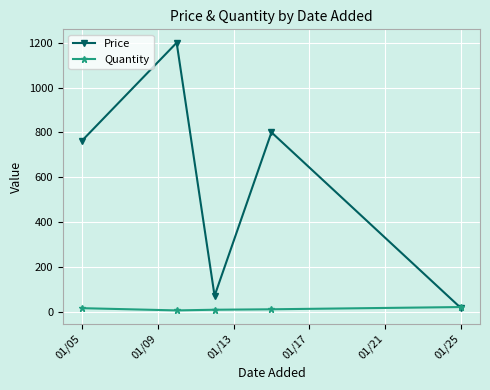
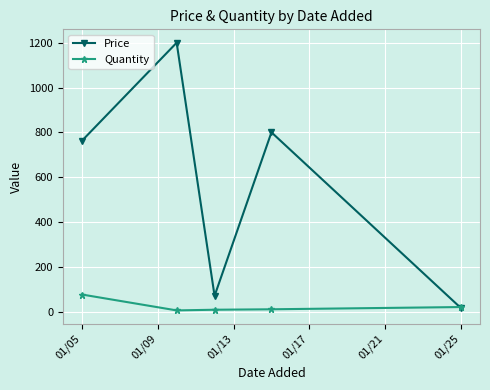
  {
    "Price": {
      "01/05": 760
    },
    "Quantity": {
-     "01/05": 20
+     "01/05": 80
    }
  }
